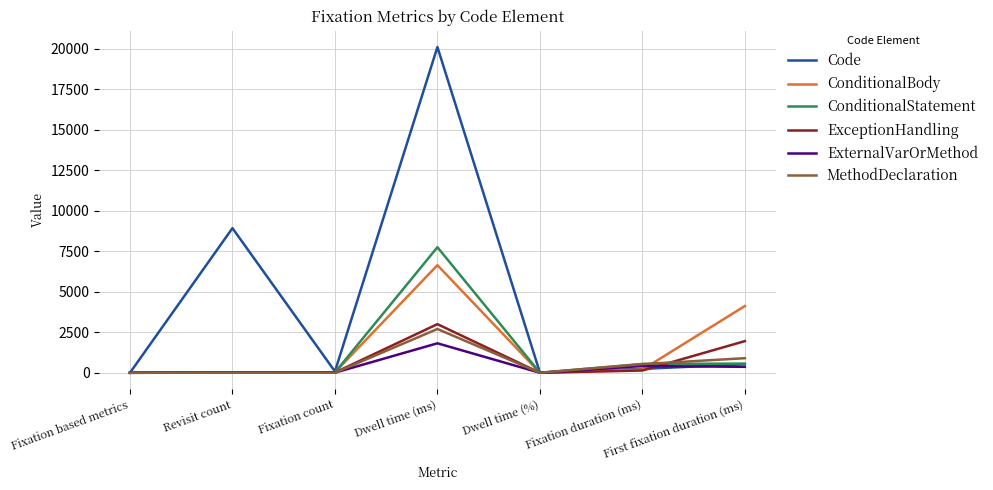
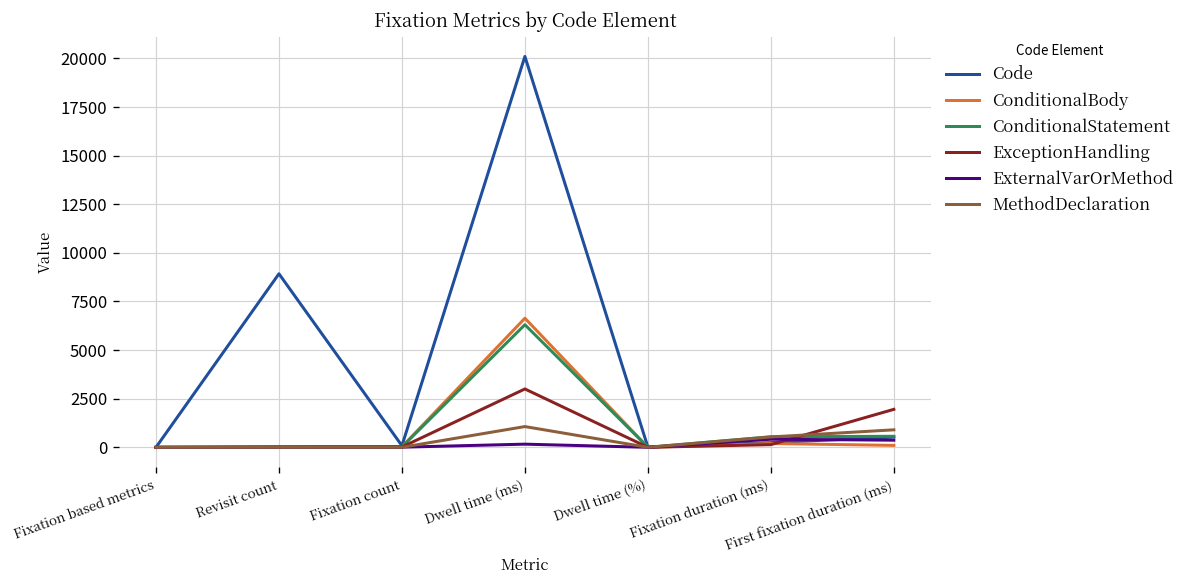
  {
    "Code": {
      "Revisit count": 8900,
      "Dwell time (ms)": 20100
    },
    "ConditionalBody": {
      "Dwell time (ms)": 6600,
-     "First fixation duration (ms)": 4100
+     "First fixation duration (ms)": 100
    },
    "ConditionalStatement": {
-     "Dwell time (ms)": 7700
+     "Dwell time (ms)": 6300
    },
    "ExceptionHandling": {
      "Dwell time (ms)": 3000,
      "First fixation duration (ms)": 2000
    },
    "ExternalVarOrMethod": {
-     "Dwell time (ms)": 1800
+     "Dwell time (ms)": 200
    },
    "MethodDeclaration": {
-     "Dwell time (ms)": 2700,
+     "Dwell time (ms)": 1100,
      "First fixation duration (ms)": 900
    }
  }
